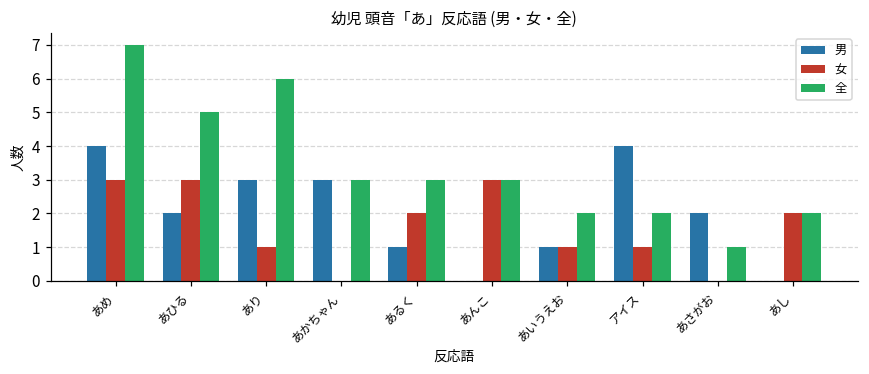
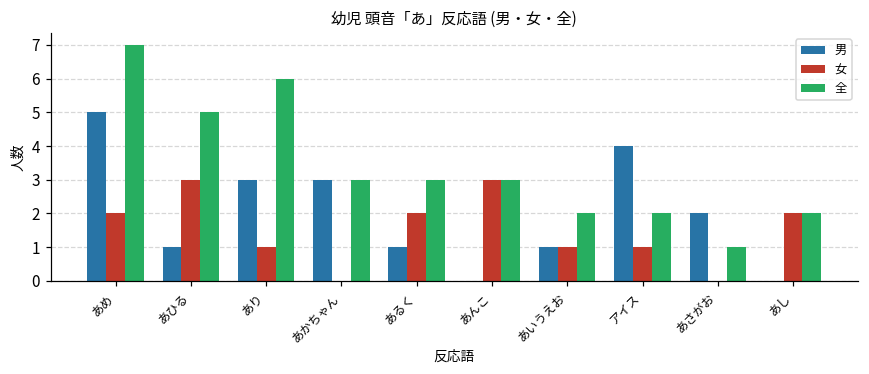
  {
    "男": {
-     "あめ": 4,
-     "あひる": 2,
+     "あめ": 5,
+     "あひる": 1,
      "あり": 3,
      "あかちゃん": 3,
      "あるく": 1,
      "あんこ": 0,
      "あいうえお": 1,
      "アイス": 4,
      "あさがお": 2,
      "あし": 0
    },
    "女": {
-     "あめ": 3,
+     "あめ": 2,
      "あひる": 3,
      "あり": 1,
      "あかちゃん": 0,
      "あるく": 2,
      "あんこ": 3,
      "あいうえお": 1,
      "アイス": 1,
      "あさがお": 0,
      "あし": 2
    },
    "全": {
      "あめ": 7,
      "あひる": 5,
      "あり": 6,
      "あかちゃん": 3,
      "あるく": 3,
      "あんこ": 3,
      "あいうえお": 2,
      "アイス": 2,
      "あさがお": 1,
      "あし": 2
    }
  }
